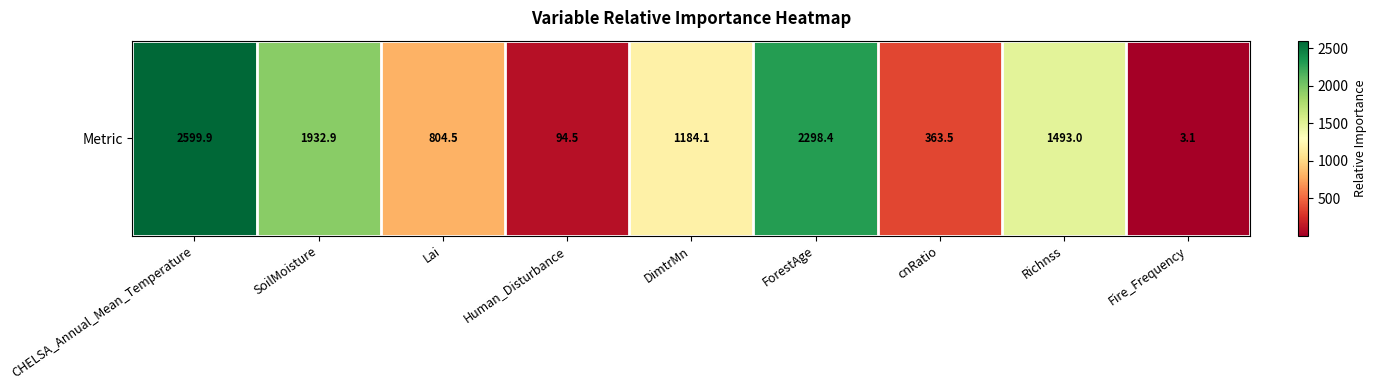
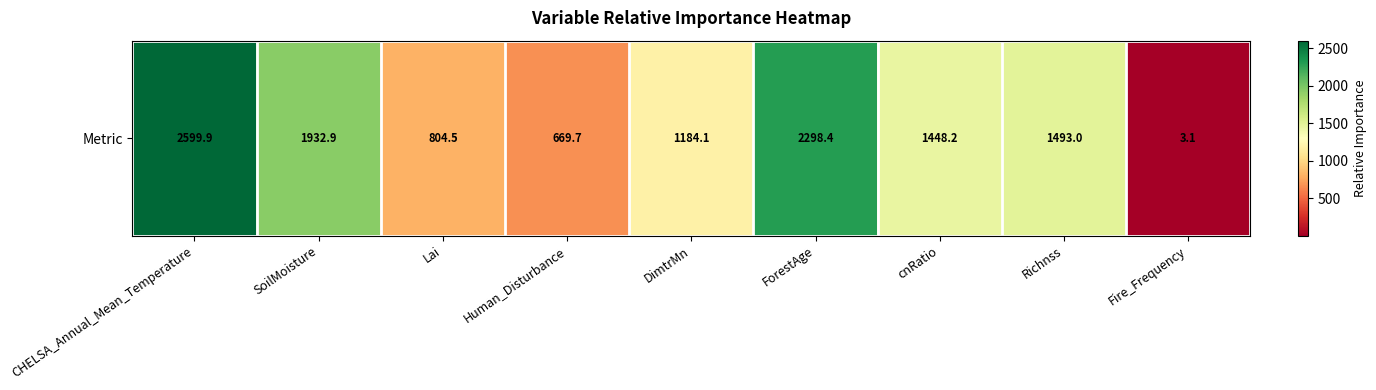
  {
    "Metric": {
      "CHELSA_Annual_Mean_Temperature": 2599.9,
      "SoilMoisture": 1932.9,
      "Lai": 804.5,
-     "Human_Disturbance": 94.5,
+     "Human_Disturbance": 669.7,
      "DimtrMn": 1184.1,
      "ForestAge": 2298.4,
-     "cnRatio": 363.5,
+     "cnRatio": 1448.2,
      "Richnss": 1493.0,
      "Fire_Frequency": 3.1
    }
  }
